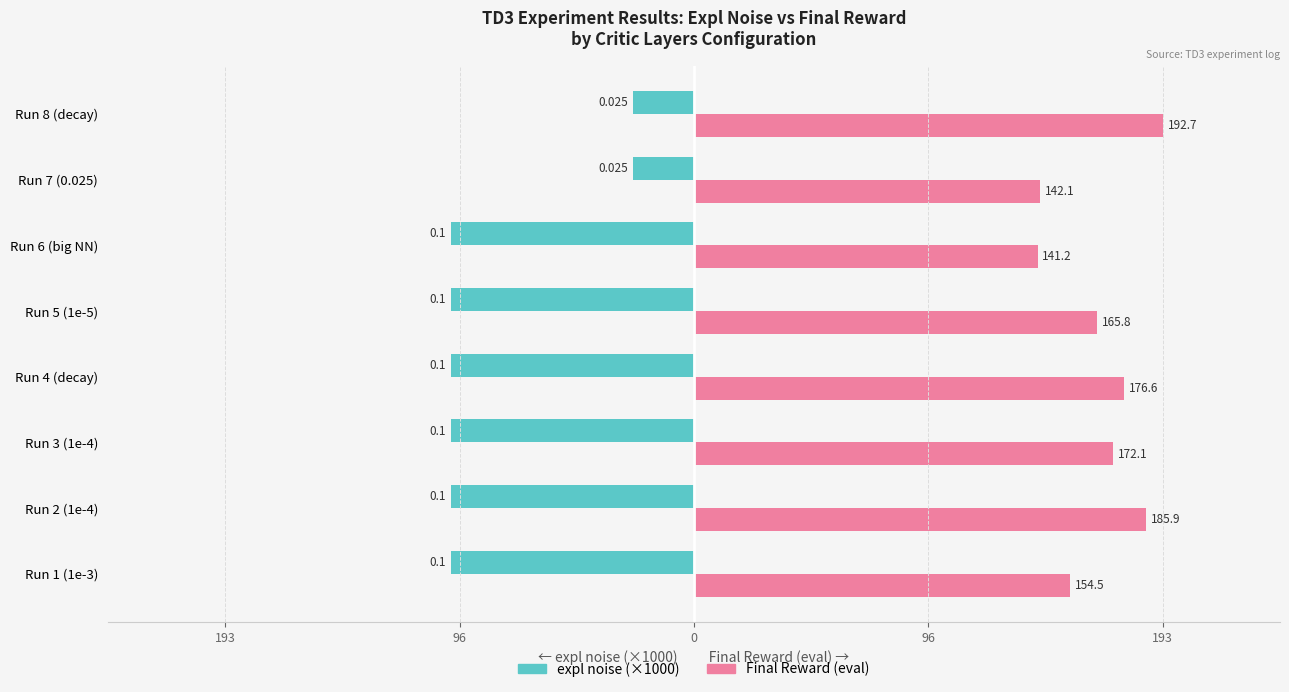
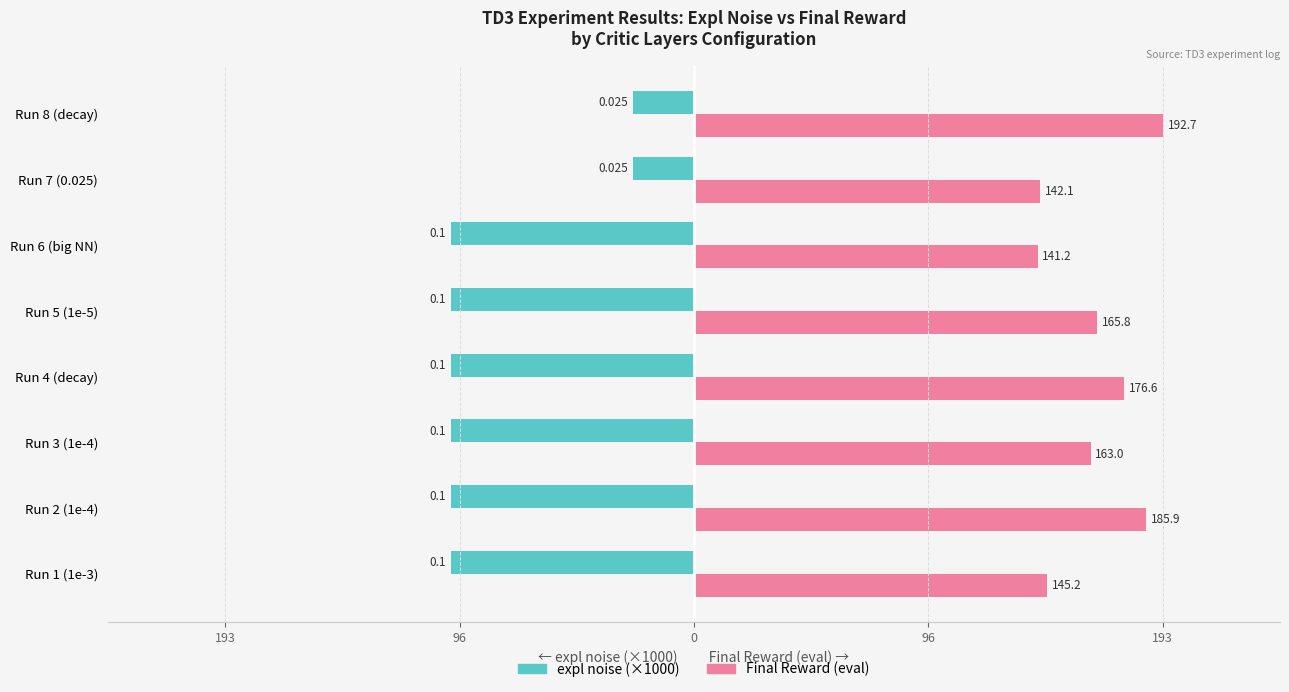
  {
    "Final Reward (eval)": {
      "Run 8 (decay)": 192.7,
      "Run 7 (0.025)": 142.1,
      "Run 6 (big NN)": 141.2,
      "Run 5 (1e-5)": 165.8,
      "Run 4 (decay)": 176.6,
-     "Run 3 (1e-4)": 172.1,
+     "Run 3 (1e-4)": 163.0,
      "Run 2 (1e-4)": 185.9,
-     "Run 1 (1e-3)": 154.5
+     "Run 1 (1e-3)": 145.2
    }
  }
